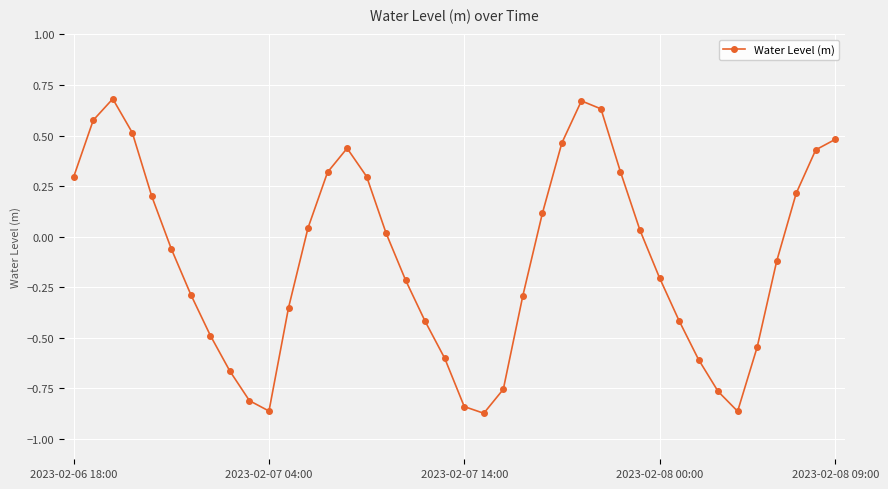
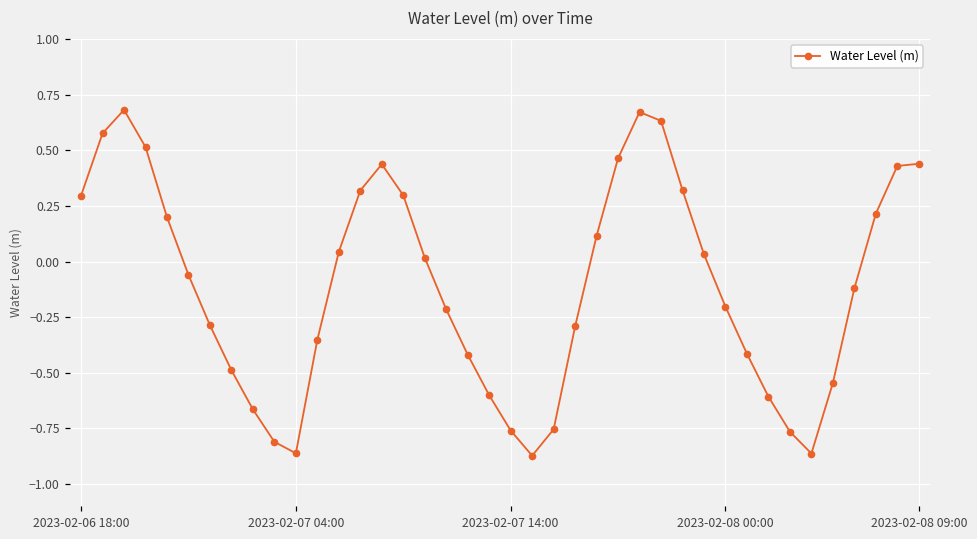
  {
    "2023-02-06 18:00": 0.30,
    "2023-02-07 04:00": -0.86,
-   "2023-02-07 14:00": -0.84,
+   "2023-02-07 14:00": -0.76,
    "2023-02-08 00:00": -0.20,
-   "2023-02-08 09:00": 0.48
+   "2023-02-08 09:00": 0.44
  }
